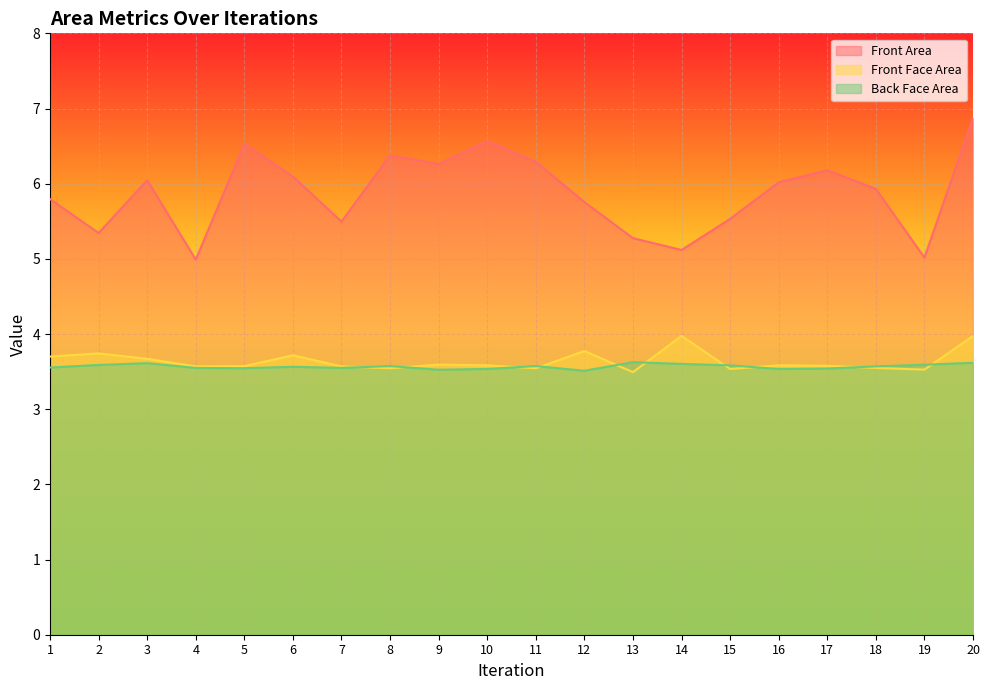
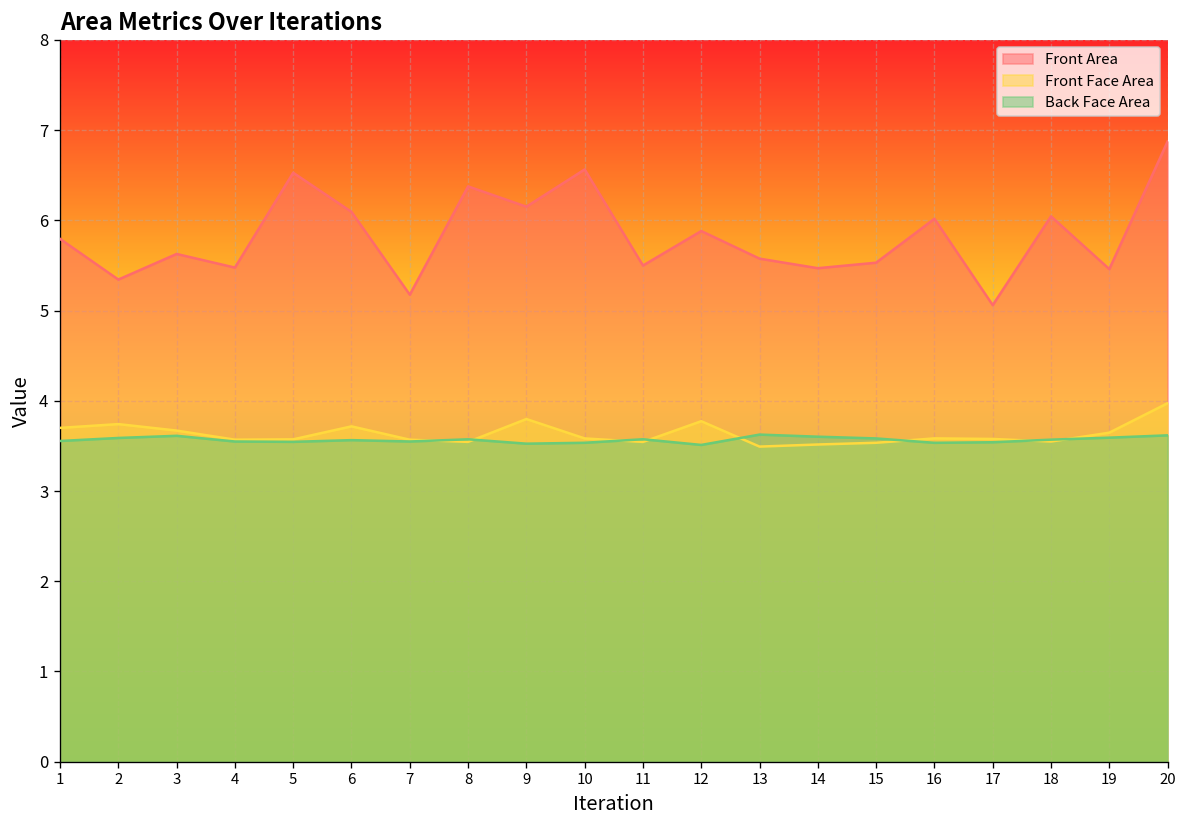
  {
    "Front Area": {
      "1": 5.8,
      "2": 5.3,
-     "3": 6.0,
-     "4": 5.0,
+     "3": 5.6,
+     "4": 5.5,
      "5": 6.5,
      "6": 6.1,
-     "7": 5.5,
+     "7": 5.2,
      "8": 6.4,
-     "9": 6.3,
+     "9": 6.2,
      "10": 6.6,
-     "11": 6.3,
-     "12": 5.8,
-     "13": 5.3,
-     "14": 5.1,
+     "11": 5.5,
+     "12": 5.9,
+     "13": 5.6,
+     "14": 5.5,
      "15": 5.5,
      "16": 6.0,
-     "17": 6.2,
-     "18": 5.9,
-     "19": 5.0,
+     "17": 5.1,
+     "18": 6.0,
+     "19": 5.5,
      "20": 6.9
    },
    "Front Face Area": {
      "1": 3.7,
      "2": 3.7,
      "3": 3.7,
      "6": 3.7,
-     "9": 3.6,
+     "9": 3.8,
      "10": 3.6,
      "12": 3.8,
      "13": 3.5,
-     "14": 4.0,
+     "14": 3.5,
      "15": 3.5,
      "16": 3.6,
      "17": 3.6,
-     "19": 3.5,
+     "19": 3.6,
      "20": 4.0
    },
    "Back Face Area": {
      "1": 3.6,
      "2": 3.6,
      "3": 3.6,
      "6": 3.6,
      "9": 3.5,
      "10": 3.5,
      "12": 3.5,
      "13": 3.6,
      "14": 3.6,
      "15": 3.6,
      "16": 3.5,
      "17": 3.5,
      "19": 3.6,
      "20": 3.6
    }
  }
